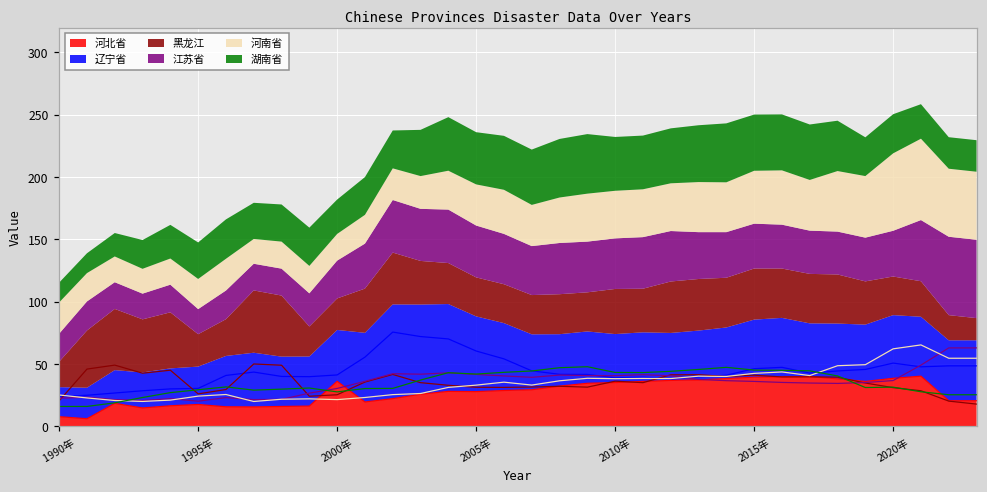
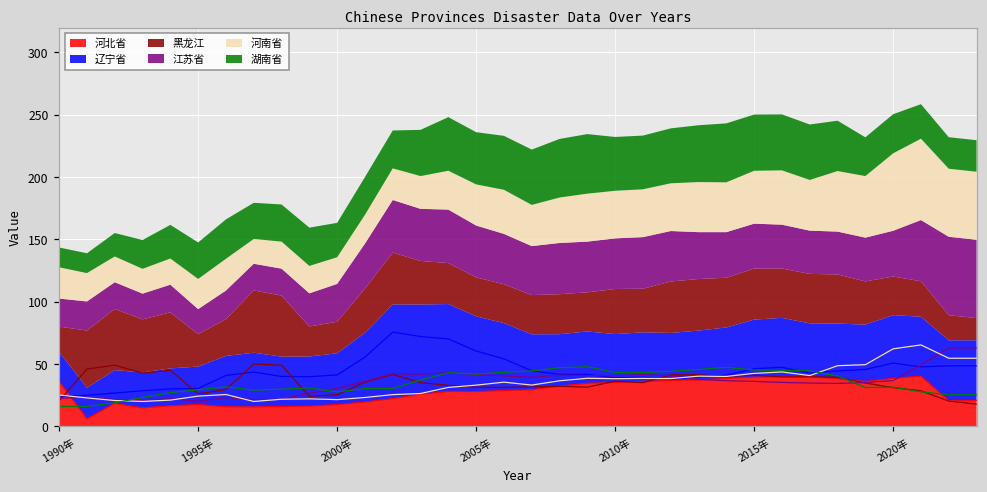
  {
    "河北省": {
-     "1990年": 8,
+     "1990年": 36,
      "1995年": 18,
-     "2000年": 36,
+     "2000年": 17,
      "2005年": 28
    }
  }
